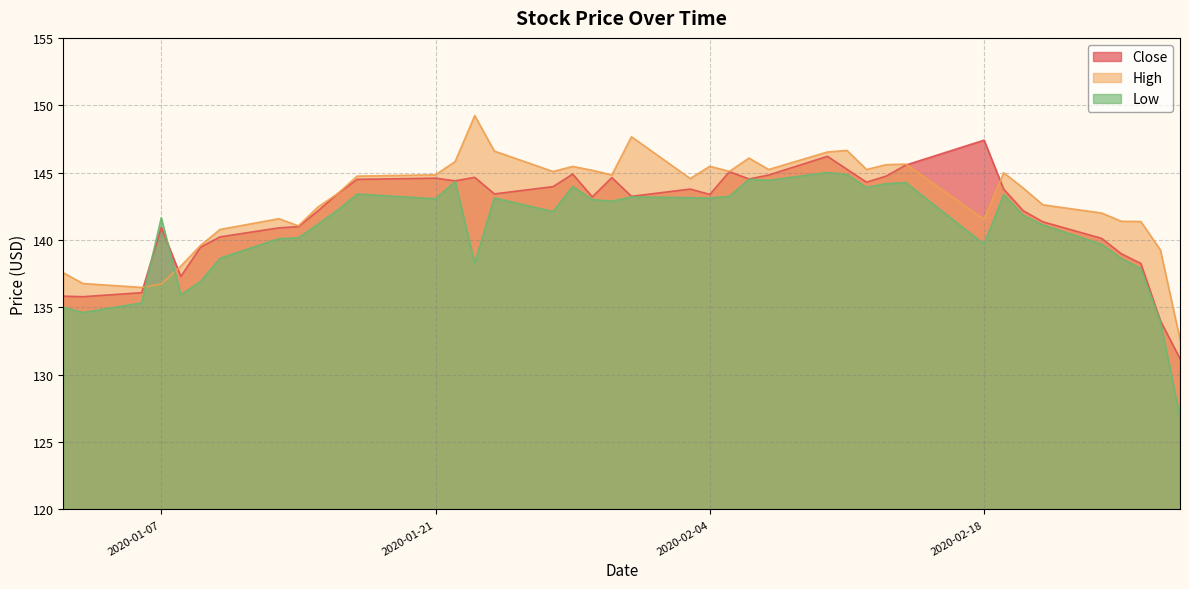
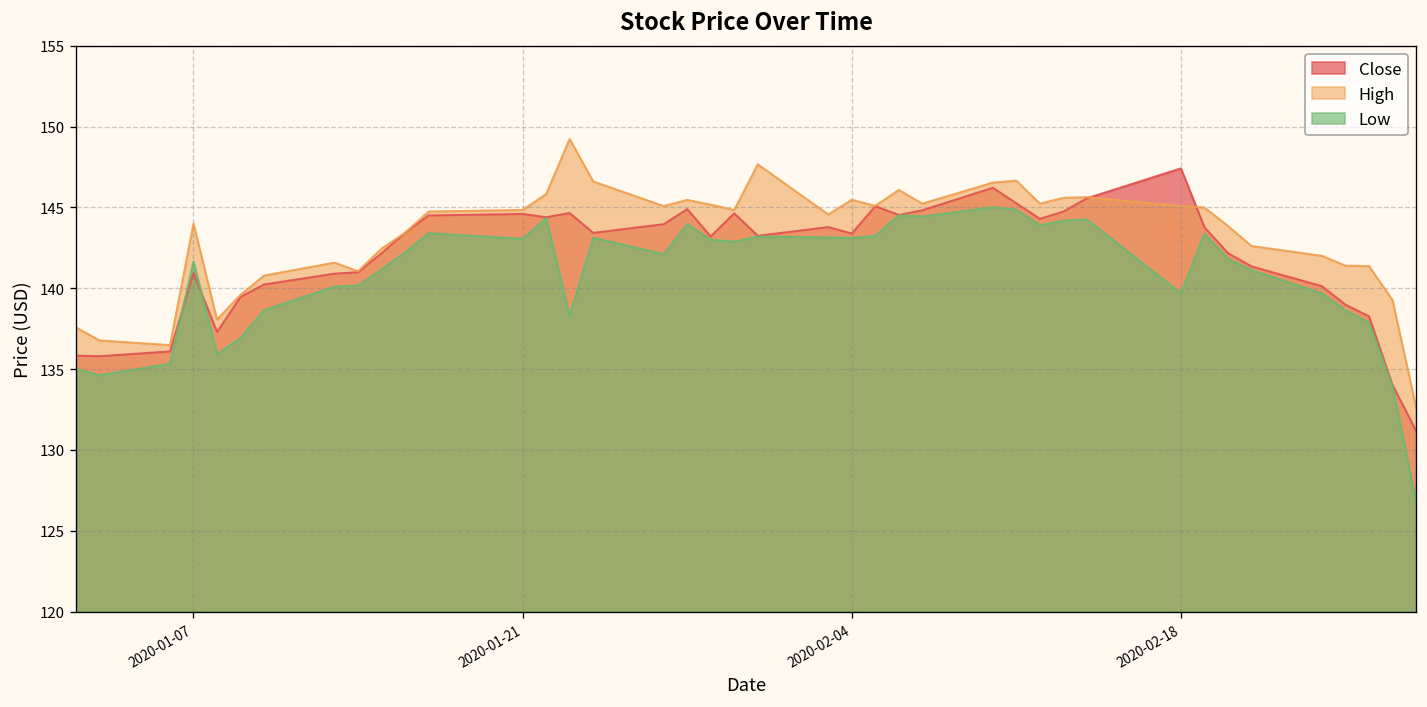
  {
    "Close": {
      "2020-01-07": 140.9,
      "2020-01-21": 144.6,
      "2020-02-04": 143.4,
      "2020-02-18": 147.4
    },
    "High": {
-     "2020-01-07": 136.7,
+     "2020-01-07": 144.0,
      "2020-01-21": 144.8,
      "2020-02-04": 145.5,
-     "2020-02-18": 141.5
+     "2020-02-18": 145.1
    },
    "Low": {
      "2020-01-07": 141.7,
      "2020-01-21": 143.1,
      "2020-02-04": 143.1,
      "2020-02-18": 139.7
    }
  }
